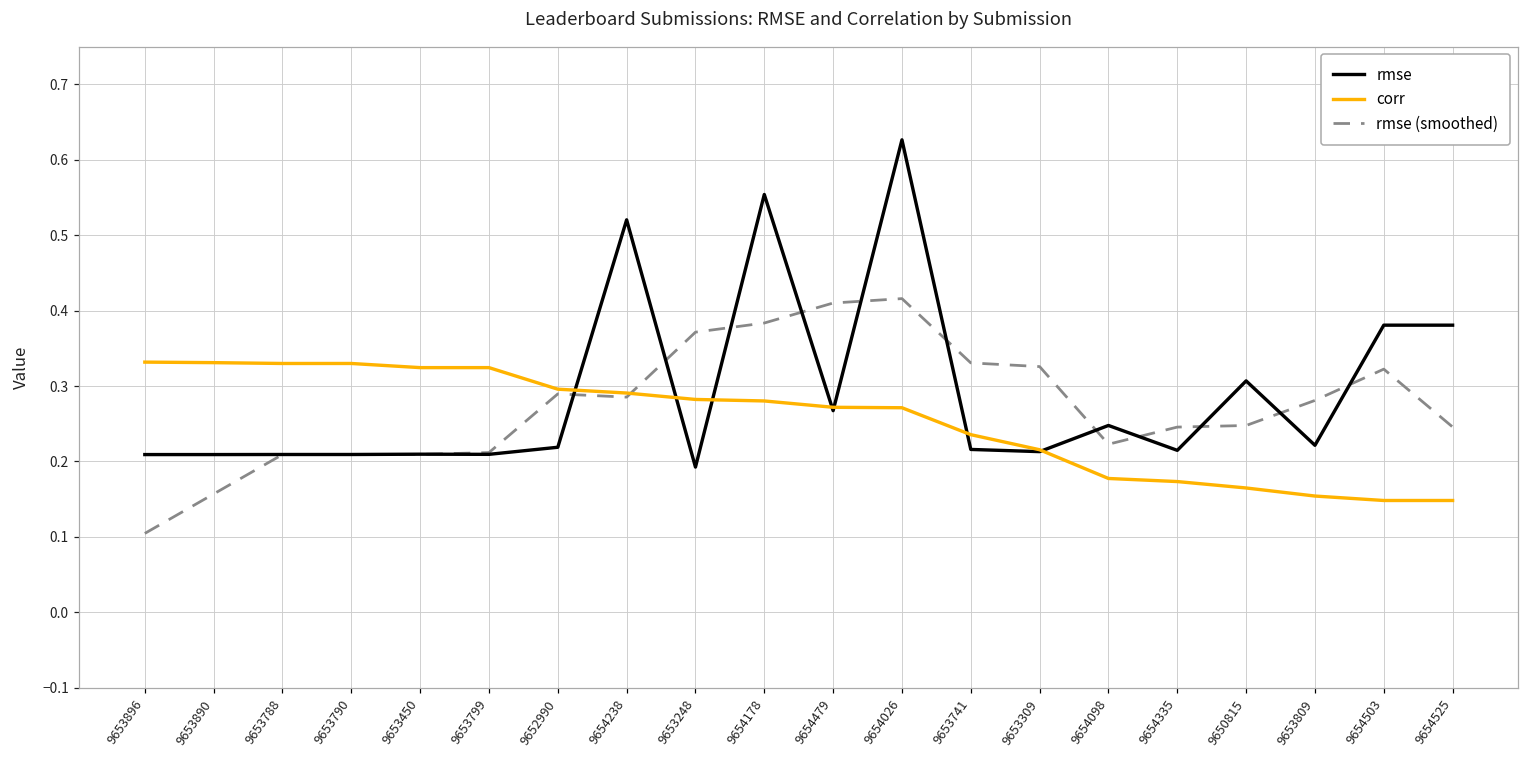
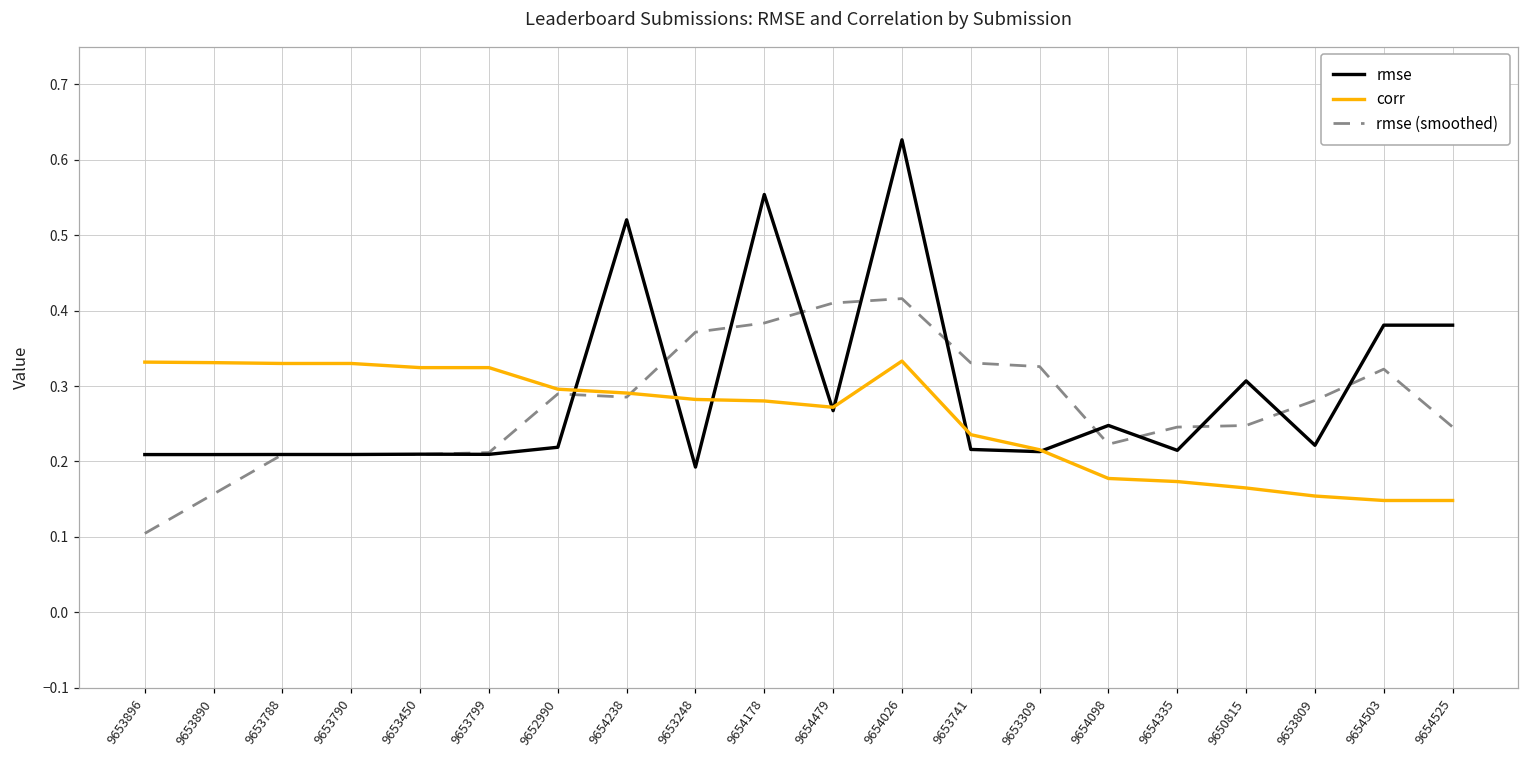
  {
    "rmse": {
      "9653896": 0.21,
      "9653890": 0.21,
      "9652990": 0.22,
      "9654238": 0.52,
      "9653248": 0.19,
      "9654178": 0.55,
      "9654479": 0.27,
      "9654026": 0.63,
      "9653741": 0.22,
      "9654098": 0.25,
      "9654335": 0.21,
      "9650815": 0.31,
      "9653809": 0.22,
      "9654503": 0.38,
      "9654525": 0.38
    },
    "corr": {
      "9653896": 0.33,
      "9653890": 0.33,
      "9653788": 0.33,
      "9653790": 0.33,
      "9653450": 0.32,
      "9653799": 0.32,
      "9652990": 0.30,
      "9654238": 0.29,
      "9653248": 0.28,
      "9654178": 0.28,
      "9654479": 0.27,
-     "9654026": 0.27,
+     "9654026": 0.33,
      "9653741": 0.24,
      "9654098": 0.18,
      "9654335": 0.17,
      "9650815": 0.16,
      "9653809": 0.15,
      "9654503": 0.15,
      "9654525": 0.15
    },
    "rmse (smoothed)": {
      "9653896": 0.10,
      "9653890": 0.16,
      "9652990": 0.29,
      "9654238": 0.29,
      "9653248": 0.37,
      "9654178": 0.38,
      "9654479": 0.41,
      "9654026": 0.42,
      "9653741": 0.33,
      "9653309": 0.33,
      "9654098": 0.22,
      "9654335": 0.25,
      "9650815": 0.25,
      "9653809": 0.28,
      "9654503": 0.32,
      "9654525": 0.25
    }
  }
